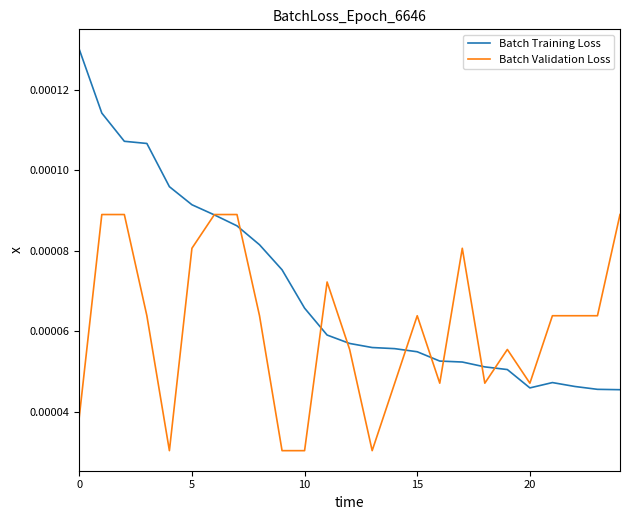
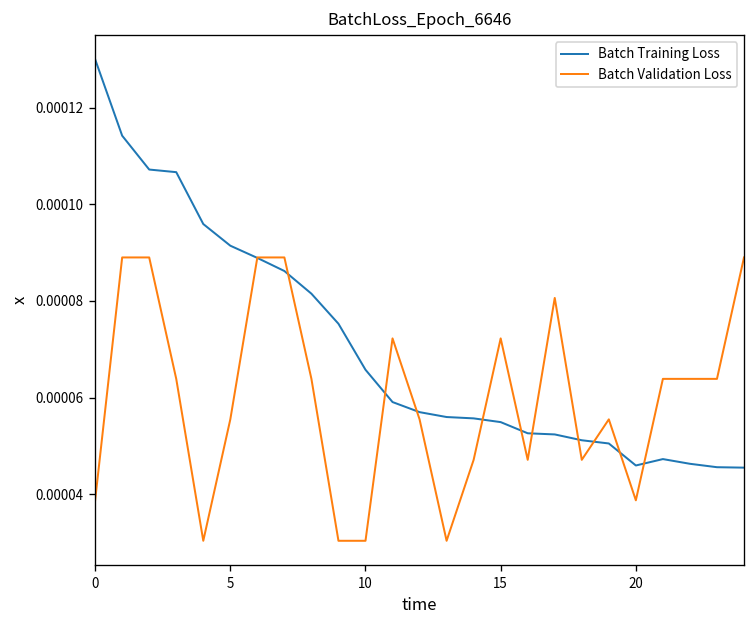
  {
    "Batch Training Loss": {
      "0": 0.000130,
      "5": 0.000091,
      "10": 0.000066,
      "15": 0.000055,
      "20": 0.000046
    },
    "Batch Validation Loss": {
      "0": 0.000039,
-     "5": 0.000081,
+     "5": 0.000056,
      "10": 0.000030,
-     "15": 0.000064,
-     "20": 0.000047
+     "15": 0.000072,
+     "20": 0.000039
    }
  }
